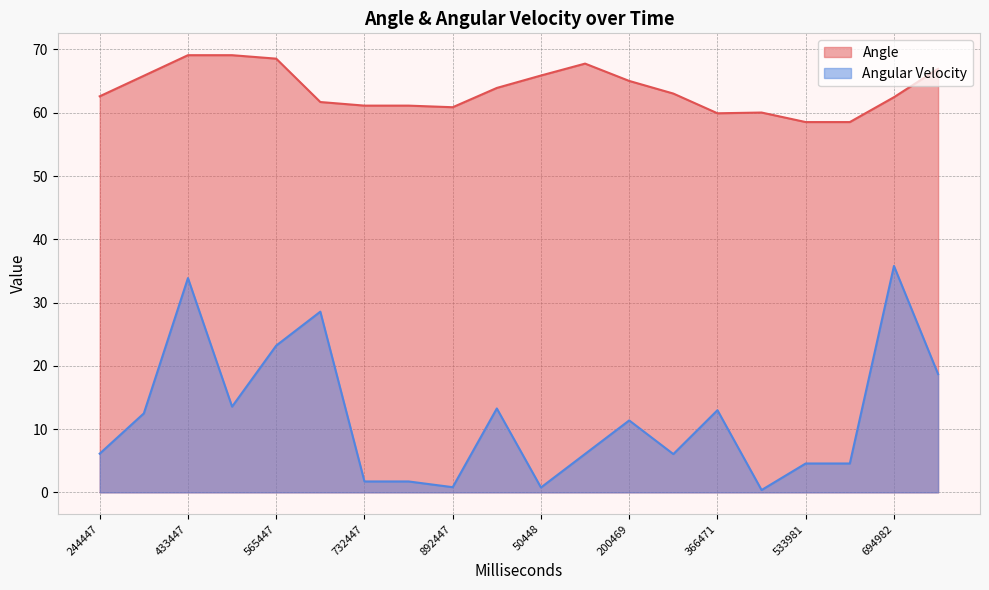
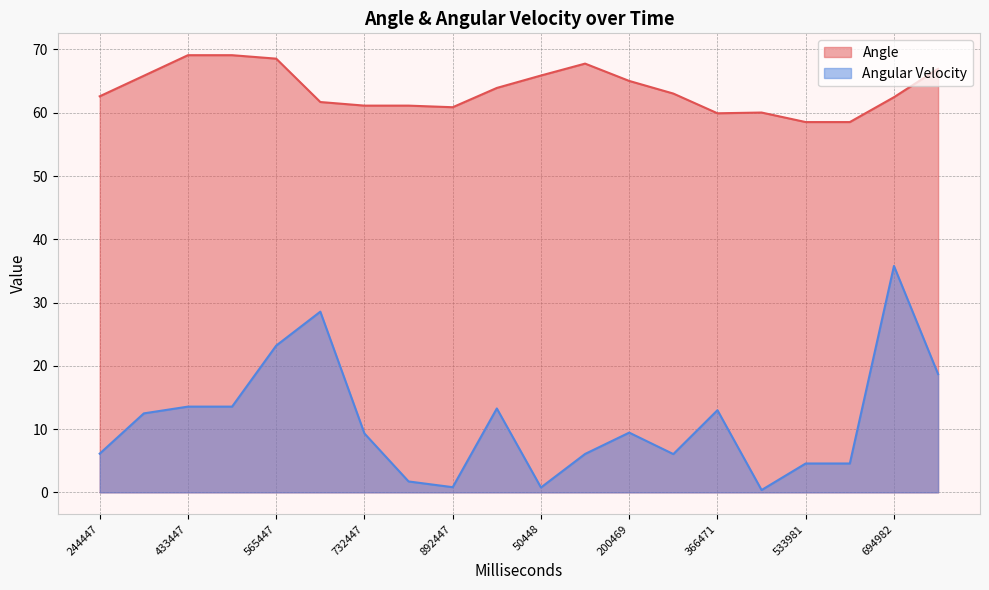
  {
    "Angle": {
      "244447": 63,
      "433447": 69,
      "565447": 69,
      "732447": 61,
      "892447": 61,
      "50448": 66,
      "200469": 65,
      "366471": 60,
      "533981": 59,
      "694982": 62
    },
    "Angular Velocity": {
      "244447": 6,
-     "433447": 34,
+     "433447": 14,
      "565447": 23,
-     "732447": 2,
+     "732447": 9,
      "892447": 1,
      "50448": 1,
-     "200469": 11,
+     "200469": 9,
      "366471": 13,
      "533981": 5,
      "694982": 36
    }
  }
